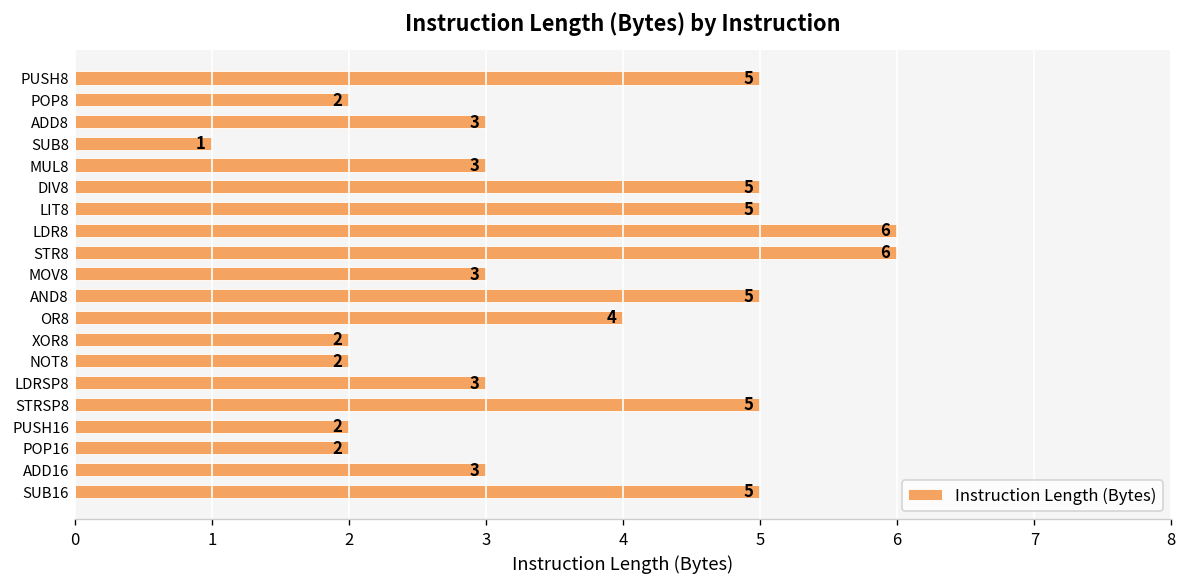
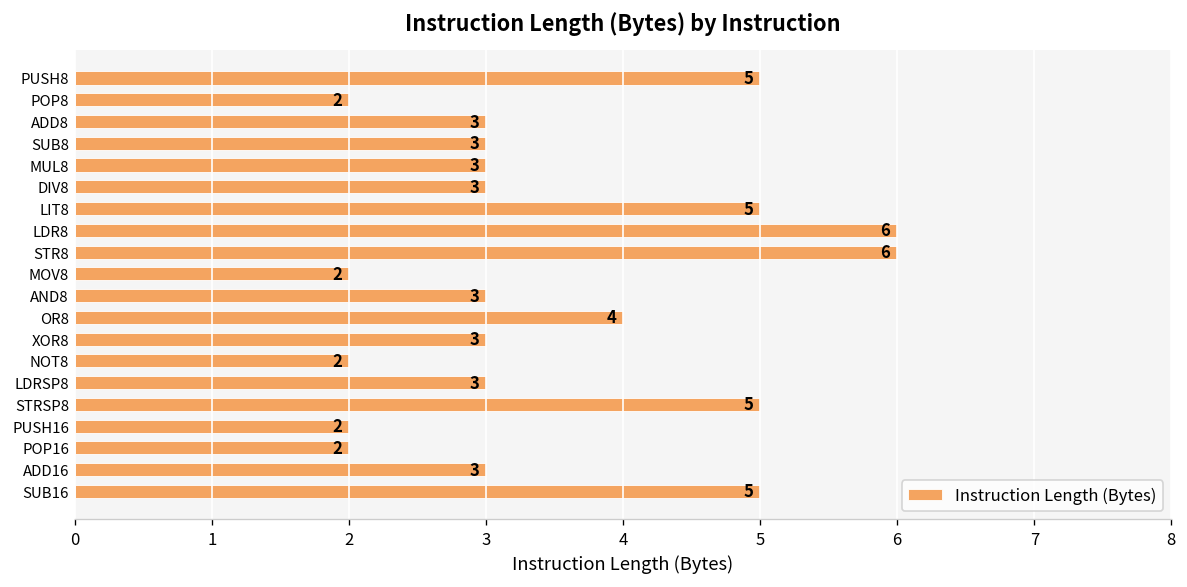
  {
    "PUSH8": 5,
    "POP8": 2,
    "ADD8": 3,
-   "SUB8": 1,
+   "SUB8": 3,
    "MUL8": 3,
-   "DIV8": 5,
+   "DIV8": 3,
    "LIT8": 5,
    "LDR8": 6,
    "STR8": 6,
-   "MOV8": 3,
-   "AND8": 5,
+   "MOV8": 2,
+   "AND8": 3,
    "OR8": 4,
-   "XOR8": 2,
+   "XOR8": 3,
    "NOT8": 2,
    "LDRSP8": 3,
    "STRSP8": 5,
    "PUSH16": 2,
    "POP16": 2,
    "ADD16": 3,
    "SUB16": 5
  }
